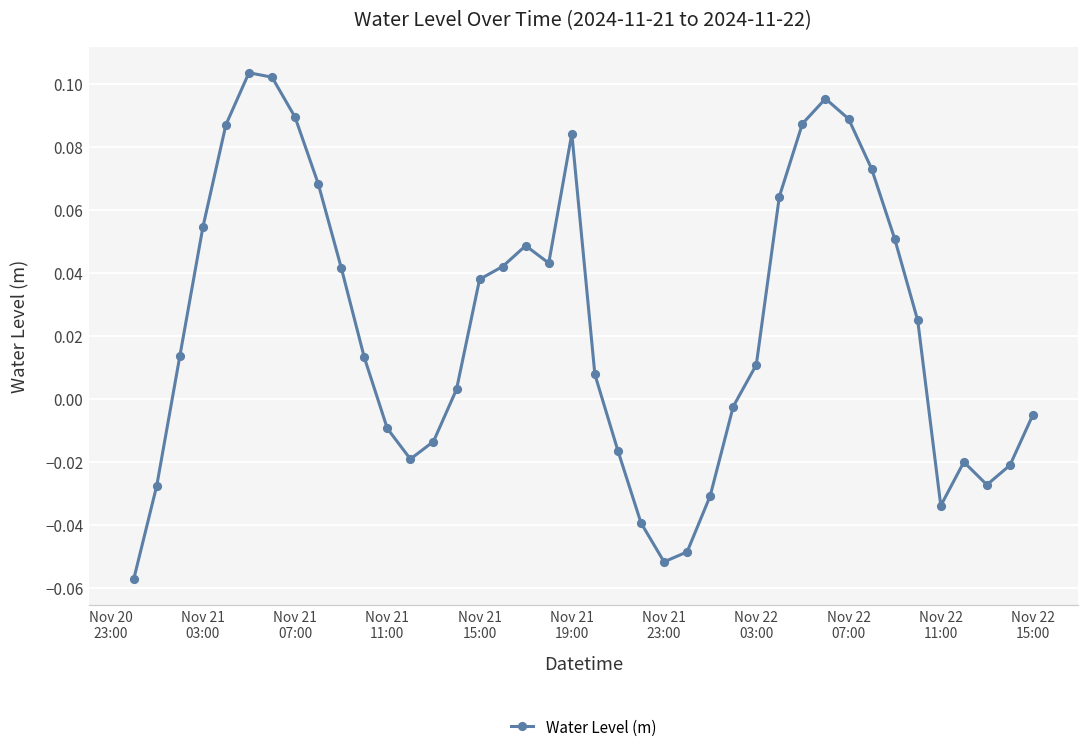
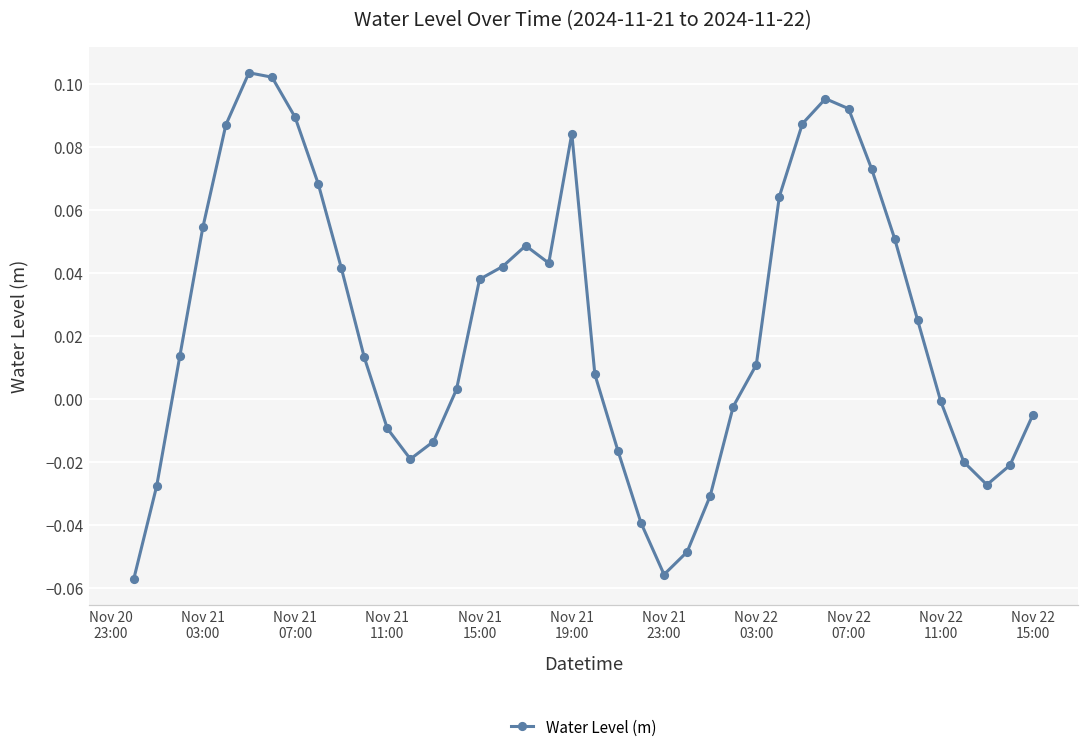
  {
    "Nov 21 03:00": 0.055,
    "Nov 21 07:00": 0.090,
    "Nov 21 11:00": -0.009,
    "Nov 21 15:00": 0.038,
    "Nov 21 19:00": 0.084,
-   "Nov 21 23:00": -0.052,
+   "Nov 21 23:00": -0.056,
    "Nov 22 03:00": 0.011,
-   "Nov 22 07:00": 0.089,
-   "Nov 22 11:00": -0.034,
+   "Nov 22 07:00": 0.092,
+   "Nov 22 11:00": -0.001,
    "Nov 22 15:00": -0.005
  }
